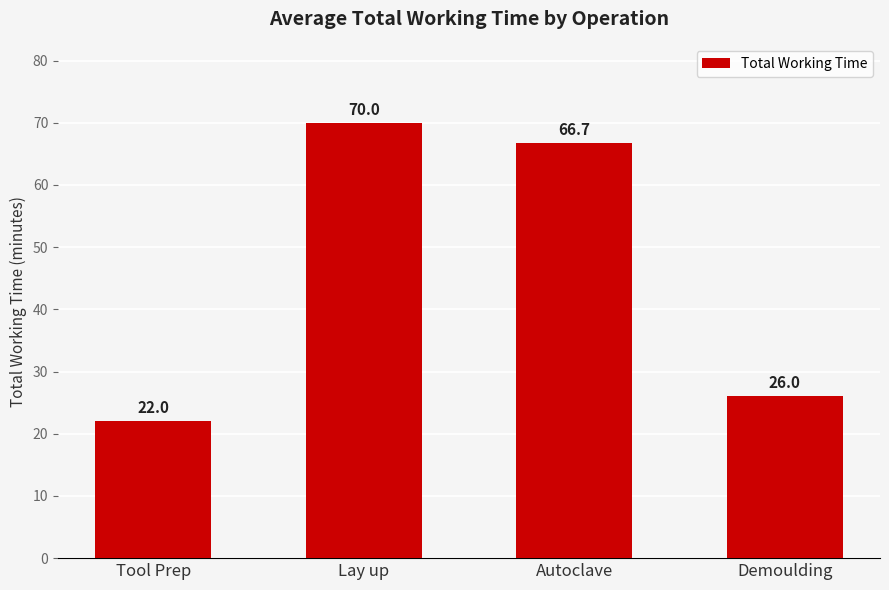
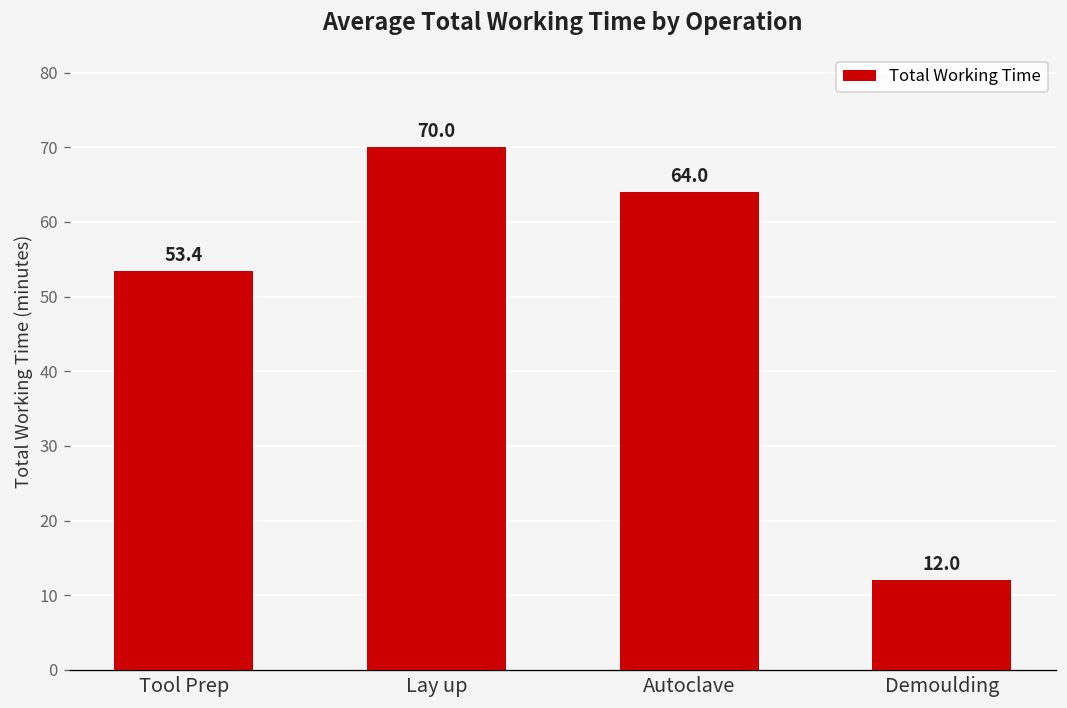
  {
-   "Tool Prep": 22.0,
+   "Tool Prep": 53.4,
    "Lay up": 70.0,
-   "Autoclave": 66.7,
-   "Demoulding": 26.0
+   "Autoclave": 64.0,
+   "Demoulding": 12.0
  }
